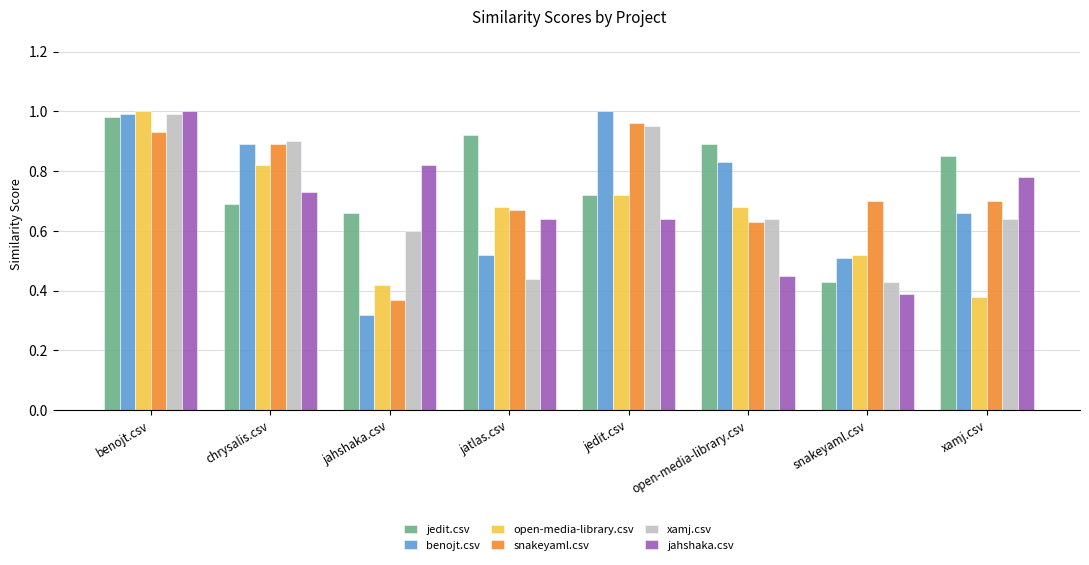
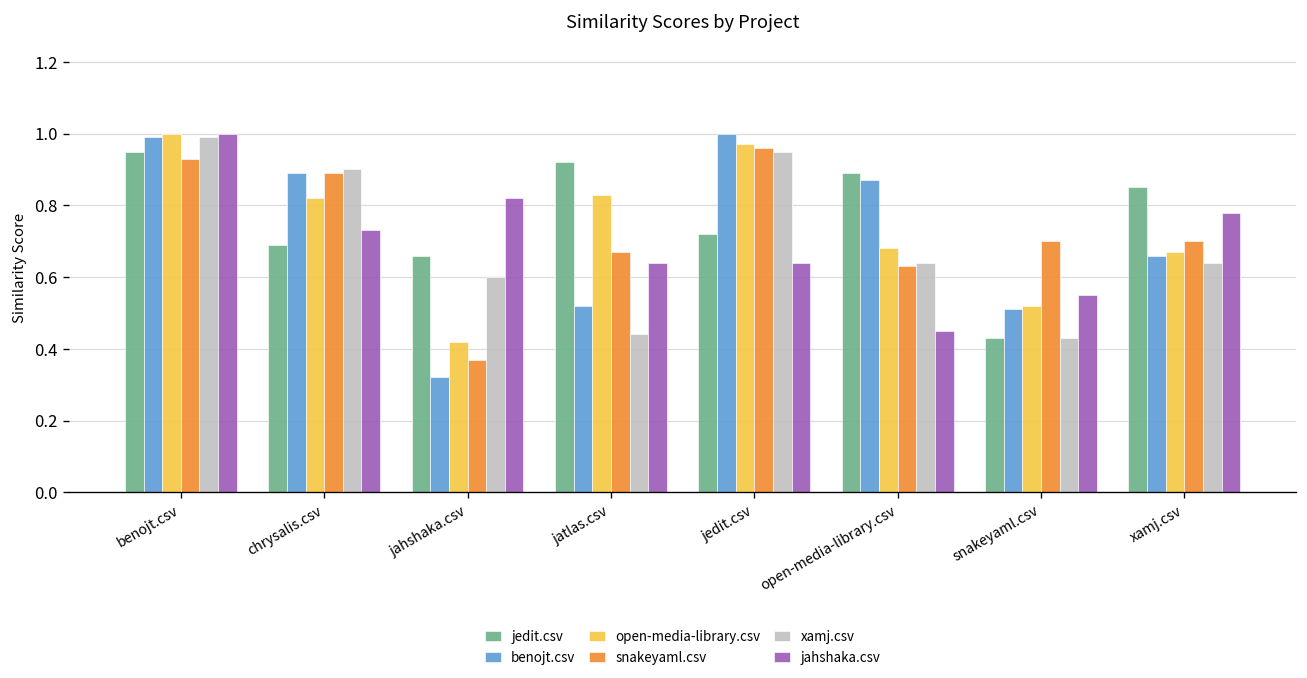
  {
    "jedit.csv": {
-     "benojt.csv": 0.98,
+     "benojt.csv": 0.95,
      "chrysalis.csv": 0.69,
      "jahshaka.csv": 0.66,
      "jatlas.csv": 0.92,
      "jedit.csv": 0.72,
      "open-media-library.csv": 0.89,
      "snakeyaml.csv": 0.43,
      "xamj.csv": 0.85
    },
    "benojt.csv": {
      "benojt.csv": 0.99,
      "chrysalis.csv": 0.89,
      "jahshaka.csv": 0.32,
      "jatlas.csv": 0.52,
      "jedit.csv": 1.00,
-     "open-media-library.csv": 0.83,
+     "open-media-library.csv": 0.87,
      "snakeyaml.csv": 0.51,
      "xamj.csv": 0.66
    },
    "open-media-library.csv": {
      "benojt.csv": 1.00,
      "chrysalis.csv": 0.82,
      "jahshaka.csv": 0.42,
-     "jatlas.csv": 0.68,
-     "jedit.csv": 0.72,
+     "jatlas.csv": 0.83,
+     "jedit.csv": 0.97,
      "open-media-library.csv": 0.68,
      "snakeyaml.csv": 0.52,
-     "xamj.csv": 0.38
+     "xamj.csv": 0.67
    },
    "snakeyaml.csv": {
      "benojt.csv": 0.93,
      "chrysalis.csv": 0.89,
      "jahshaka.csv": 0.37,
      "jatlas.csv": 0.67,
      "jedit.csv": 0.96,
      "open-media-library.csv": 0.63,
      "snakeyaml.csv": 0.70,
      "xamj.csv": 0.70
    },
    "xamj.csv": {
      "benojt.csv": 0.99,
      "chrysalis.csv": 0.90,
      "jahshaka.csv": 0.60,
      "jatlas.csv": 0.44,
      "jedit.csv": 0.95,
      "open-media-library.csv": 0.64,
      "snakeyaml.csv": 0.43,
      "xamj.csv": 0.64
    },
    "jahshaka.csv": {
      "benojt.csv": 1.00,
      "chrysalis.csv": 0.73,
      "jahshaka.csv": 0.82,
      "jatlas.csv": 0.64,
      "jedit.csv": 0.64,
      "open-media-library.csv": 0.45,
-     "snakeyaml.csv": 0.39,
+     "snakeyaml.csv": 0.55,
      "xamj.csv": 0.78
    }
  }
